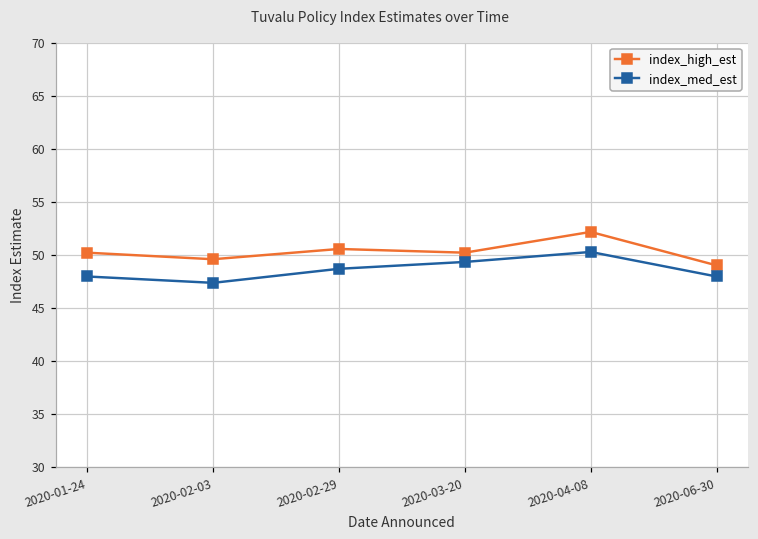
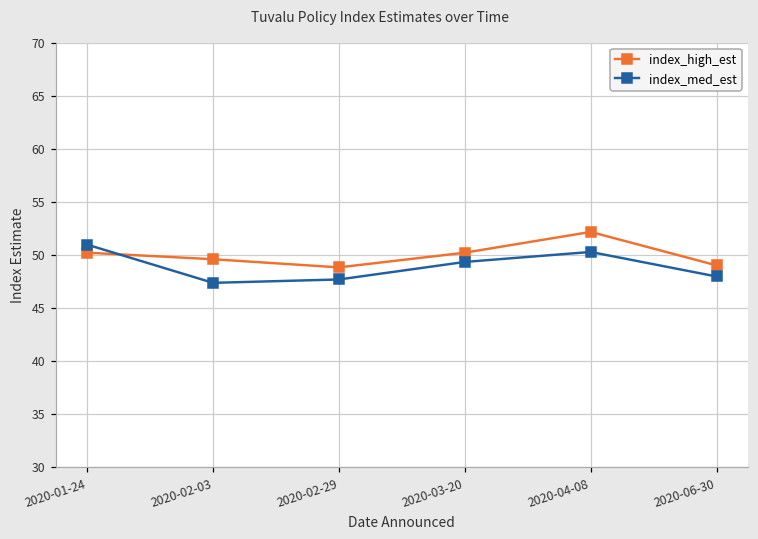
  {
    "index_high_est": {
      "2020-01-24": 50,
      "2020-02-03": 50,
-     "2020-02-29": 51,
+     "2020-02-29": 49,
      "2020-03-20": 50,
      "2020-04-08": 52,
      "2020-06-30": 49
    },
    "index_med_est": {
-     "2020-01-24": 48,
+     "2020-01-24": 51,
      "2020-02-03": 47,
-     "2020-02-29": 49,
+     "2020-02-29": 48,
      "2020-03-20": 49,
      "2020-04-08": 50,
      "2020-06-30": 48
    }
  }
